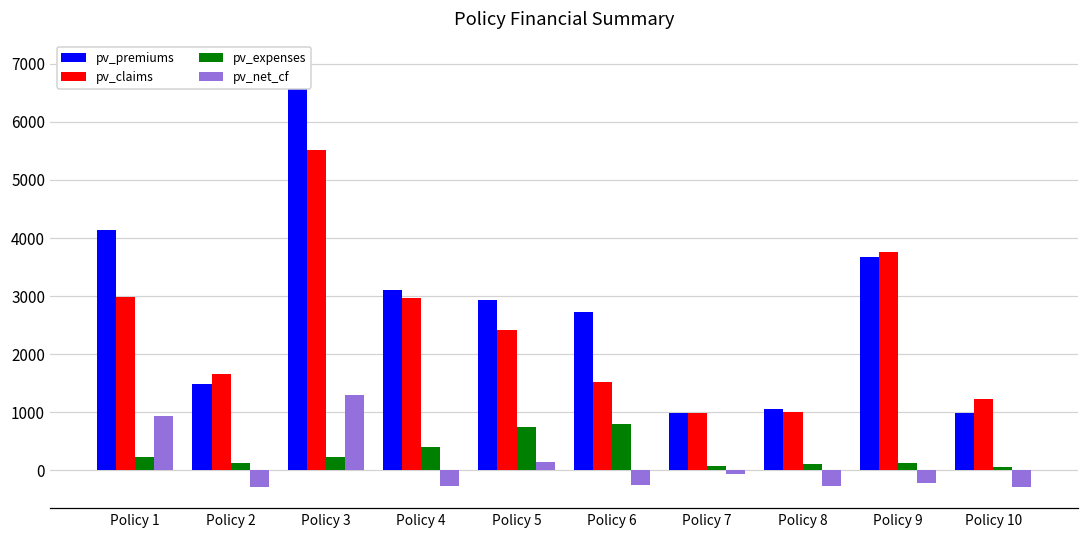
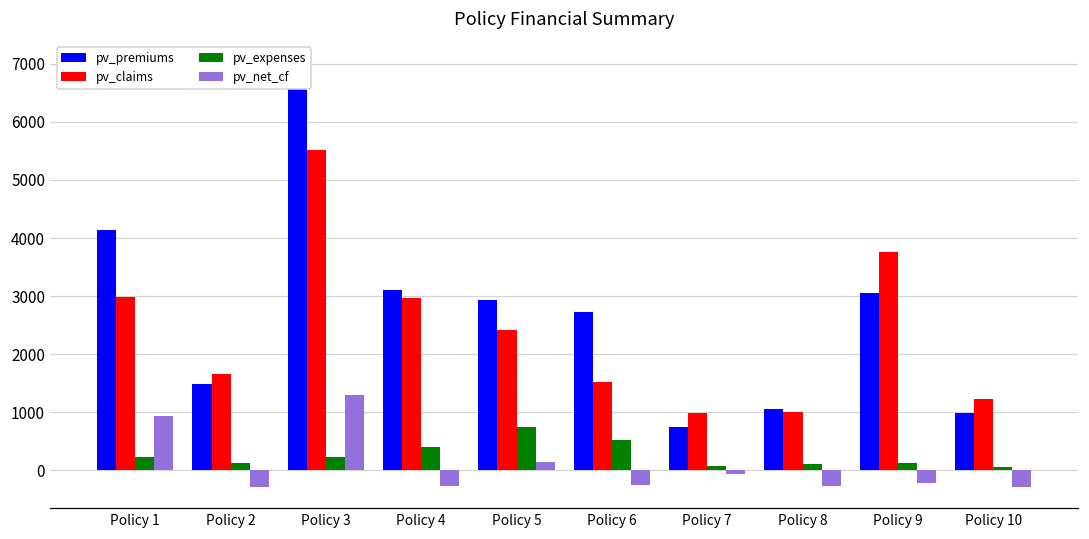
  {
    "pv_premiums": {
      "Policy 1": 4100,
      "Policy 2": 1500,
      "Policy 4": 3100,
      "Policy 5": 2900,
      "Policy 6": 2700,
-     "Policy 7": 1000,
+     "Policy 7": 800,
      "Policy 8": 1100,
-     "Policy 9": 3700,
+     "Policy 9": 3100,
      "Policy 10": 1000
    },
    "pv_claims": {
      "Policy 1": 3000,
      "Policy 2": 1700,
      "Policy 3": 5500,
      "Policy 4": 3000,
      "Policy 5": 2400,
      "Policy 6": 1500,
      "Policy 7": 1000,
      "Policy 8": 1000,
      "Policy 9": 3800,
      "Policy 10": 1200
    },
    "pv_expenses": {
      "Policy 1": 200,
      "Policy 2": 100,
      "Policy 3": 200,
      "Policy 4": 400,
      "Policy 5": 700,
-     "Policy 6": 800,
+     "Policy 6": 500,
      "Policy 7": 100,
      "Policy 8": 100,
      "Policy 9": 100,
      "Policy 10": 100
    },
    "pv_net_cf": {
      "Policy 1": 900,
      "Policy 2": -300,
      "Policy 3": 1300,
      "Policy 4": -300,
      "Policy 5": 100,
      "Policy 6": -300,
      "Policy 7": -100,
      "Policy 8": -300,
      "Policy 9": -200,
      "Policy 10": -300
    }
  }
